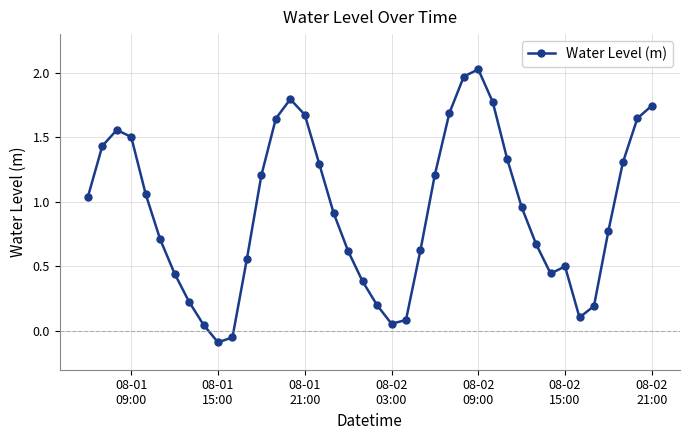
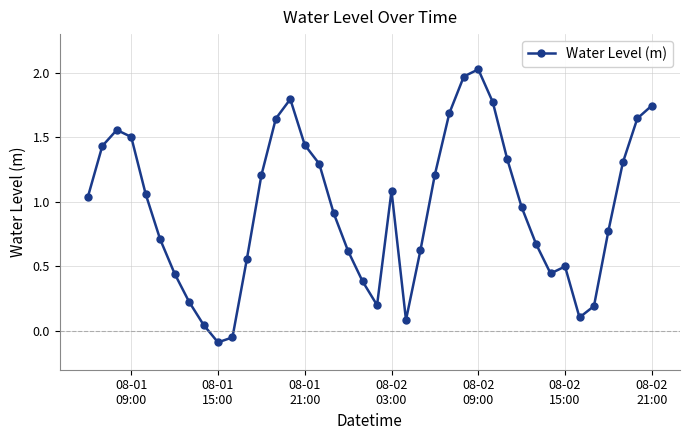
  {
    "08-01 09:00": 1.50,
    "08-01 15:00": -0.09,
-   "08-01 21:00": 1.68,
-   "08-02 03:00": 0.06,
+   "08-01 21:00": 1.44,
+   "08-02 03:00": 1.09,
    "08-02 09:00": 2.03,
    "08-02 15:00": 0.50,
    "08-02 21:00": 1.75
  }
